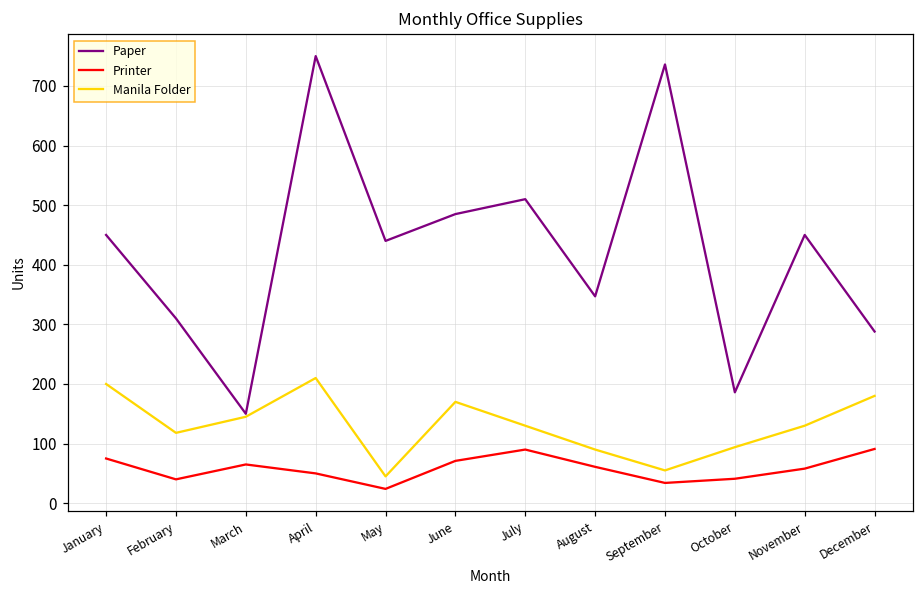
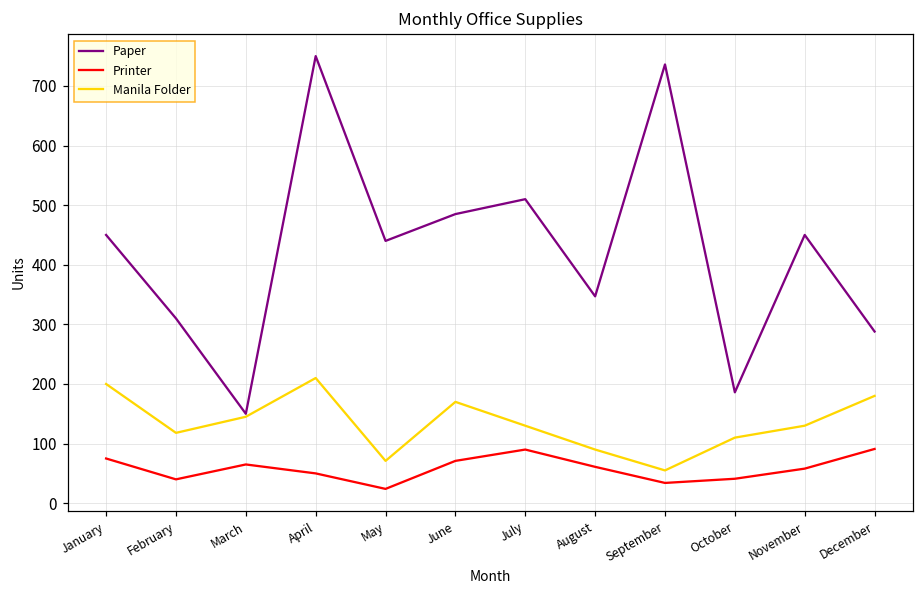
  {
    "Paper": {
      "January": 450,
      "February": 310,
      "March": 150,
      "April": 750,
      "May": 440,
      "June": 490,
      "July": 510,
      "August": 350,
      "September": 740,
      "October": 190,
      "November": 450,
      "December": 290
    },
    "Printer": {
      "January": 80,
      "February": 40,
      "March": 70,
      "April": 50,
      "May": 20,
      "June": 70,
      "July": 90,
      "August": 60,
      "September": 30,
      "October": 40,
      "November": 60,
      "December": 90
    },
    "Manila Folder": {
      "January": 200,
      "February": 120,
      "March": 150,
      "April": 210,
-     "May": 50,
+     "May": 70,
      "June": 170,
      "July": 130,
      "August": 90,
      "September": 60,
-     "October": 90,
+     "October": 110,
      "November": 130,
      "December": 180
    }
  }
